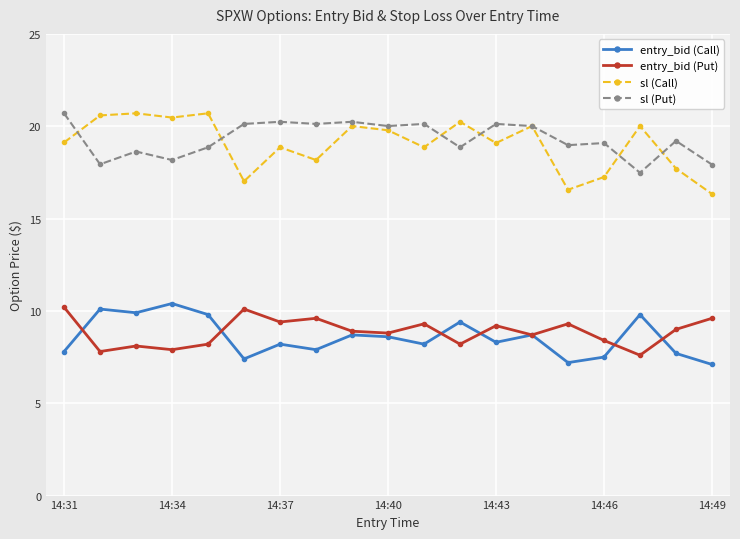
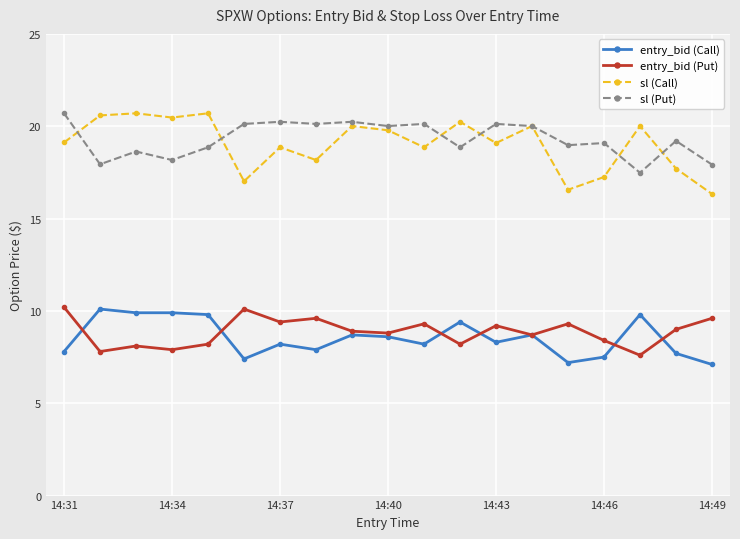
  {
    "entry_bid (Call)": {
      "14:31": 7.8,
-     "14:34": 10.4,
+     "14:34": 9.9,
      "14:37": 8.2,
      "14:40": 8.6,
      "14:43": 8.3,
      "14:46": 7.5,
      "14:49": 7.1
    },
    "entry_bid (Put)": {
      "14:31": 10.2,
      "14:34": 7.9,
      "14:37": 9.4,
      "14:40": 8.8,
      "14:43": 9.2,
      "14:46": 8.4,
      "14:49": 9.6
    },
    "sl (Call)": {
      "14:31": 19.1,
      "14:34": 20.5,
      "14:37": 18.9,
      "14:40": 19.8,
      "14:43": 19.1,
      "14:46": 17.3,
      "14:49": 16.3
    },
    "sl (Put)": {
      "14:31": 20.7,
      "14:34": 18.2,
      "14:37": 20.2,
      "14:40": 20.0,
      "14:43": 20.1,
      "14:46": 19.1,
      "14:49": 17.9
    }
  }
